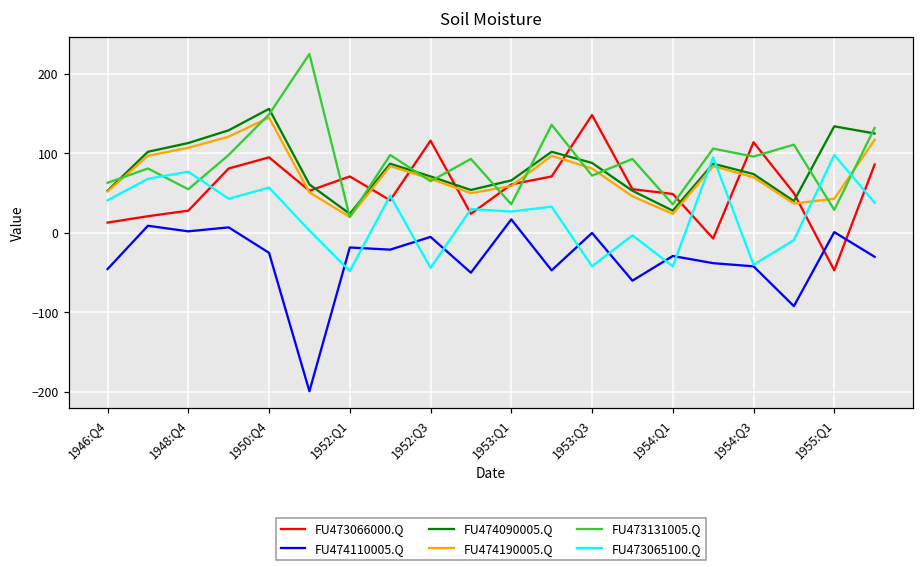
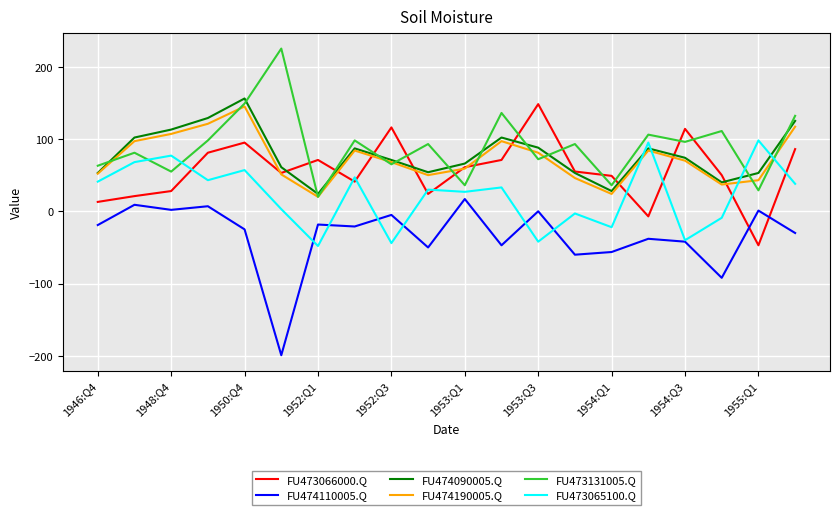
  {
    "FU473066000.Q": {
      "1946:Q4": 10,
      "1948:Q4": 30,
      "1950:Q4": 100,
      "1952:Q1": 70,
      "1952:Q3": 120,
      "1953:Q3": 150,
      "1954:Q1": 50,
      "1954:Q3": 110,
      "1955:Q1": -50
    },
    "FU474110005.Q": {
-     "1946:Q4": -50,
+     "1946:Q4": -20,
      "1948:Q4": 0,
      "1950:Q4": -30,
      "1952:Q1": -20,
      "1952:Q3": -10,
      "1953:Q1": 20,
      "1953:Q3": 0,
-     "1954:Q1": -30,
+     "1954:Q1": -60,
      "1955:Q1": 0
    },
    "FU474090005.Q": {
      "1948:Q4": 110,
      "1950:Q4": 160,
      "1952:Q1": 20,
      "1953:Q1": 70,
      "1953:Q3": 90,
      "1954:Q1": 30,
      "1954:Q3": 70,
-     "1955:Q1": 130
+     "1955:Q1": 50
    },
    "FU474190005.Q": {
      "1948:Q4": 110,
      "1950:Q4": 150,
      "1953:Q3": 80,
      "1954:Q1": 20,
      "1954:Q3": 70,
      "1955:Q1": 40
    },
    "FU473131005.Q": {
      "1946:Q4": 60,
      "1948:Q4": 50,
      "1950:Q4": 150,
      "1953:Q1": 40,
      "1953:Q3": 70,
      "1954:Q1": 40,
      "1954:Q3": 100,
      "1955:Q1": 30
    },
    "FU473065100.Q": {
      "1946:Q4": 40,
      "1948:Q4": 80,
      "1950:Q4": 60,
      "1952:Q1": -50,
      "1952:Q3": -40,
      "1953:Q1": 30,
      "1953:Q3": -40,
-     "1954:Q1": -40,
+     "1954:Q1": -20,
      "1955:Q1": 100
    }
  }
